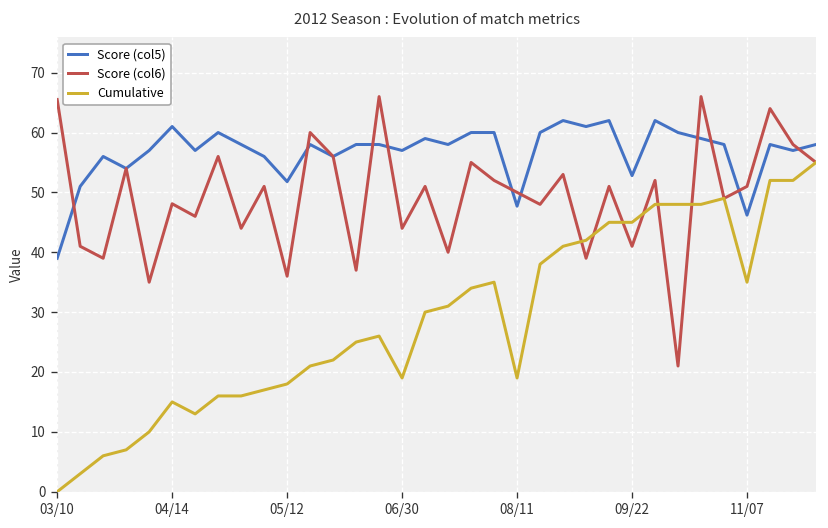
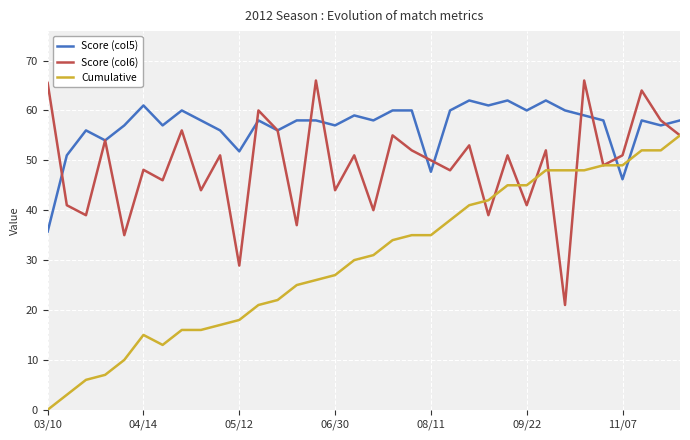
  {
    "Score (col5)": {
-     "03/10": 39,
+     "03/10": 36,
      "04/14": 61,
      "05/12": 52,
      "06/30": 57,
      "08/11": 48,
-     "09/22": 53,
+     "09/22": 60,
      "11/07": 46
    },
    "Score (col6)": {
      "03/10": 66,
      "04/14": 48,
-     "05/12": 36,
+     "05/12": 29,
      "06/30": 44,
      "08/11": 50,
      "09/22": 41,
      "11/07": 51
    },
    "Cumulative": {
      "03/10": 0,
      "04/14": 15,
      "05/12": 18,
-     "06/30": 19,
-     "08/11": 19,
+     "06/30": 27,
+     "08/11": 35,
      "09/22": 45,
-     "11/07": 35
+     "11/07": 49
    }
  }
